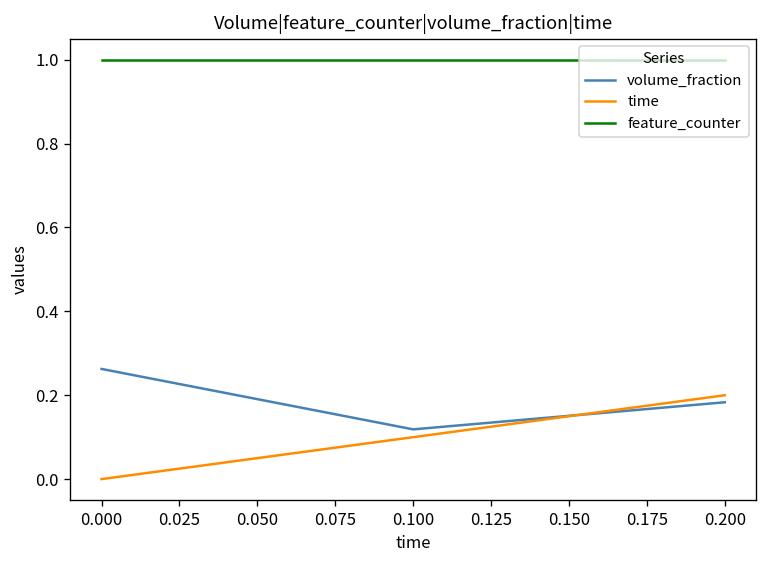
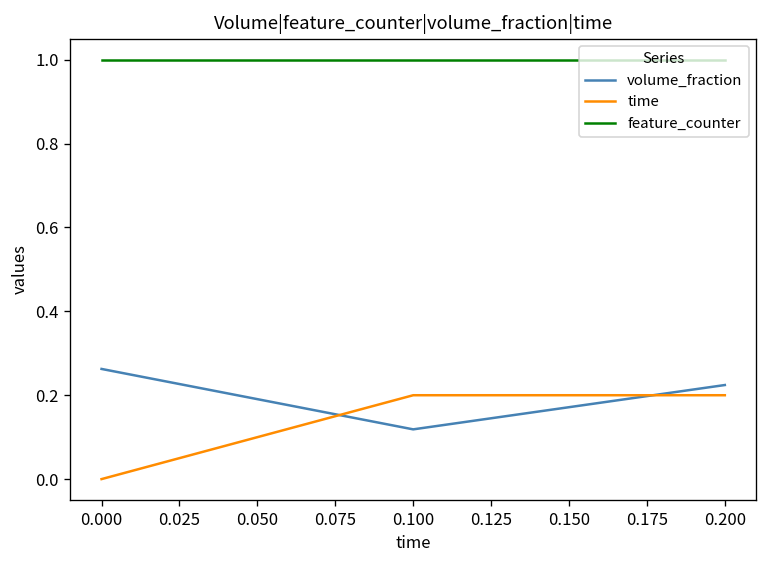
  {
    "volume_fraction": {
      "0.000": 0.26,
      "0.100": 0.12,
-     "0.200": 0.18
+     "0.200": 0.22
    },
    "time": {
      "0.000": 0.0,
-     "0.100": 0.1,
+     "0.100": 0.2,
      "0.200": 0.2
    },
    "feature_counter": {
      "0.000": 1.00,
      "0.100": 1.00
    }
  }
